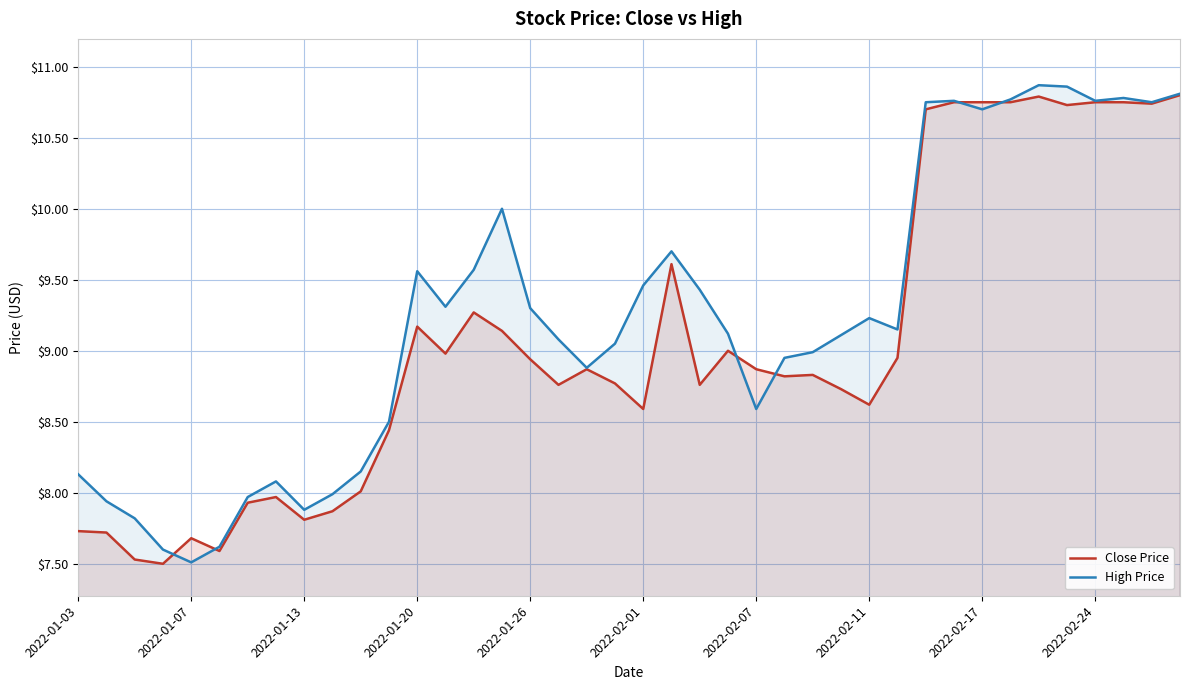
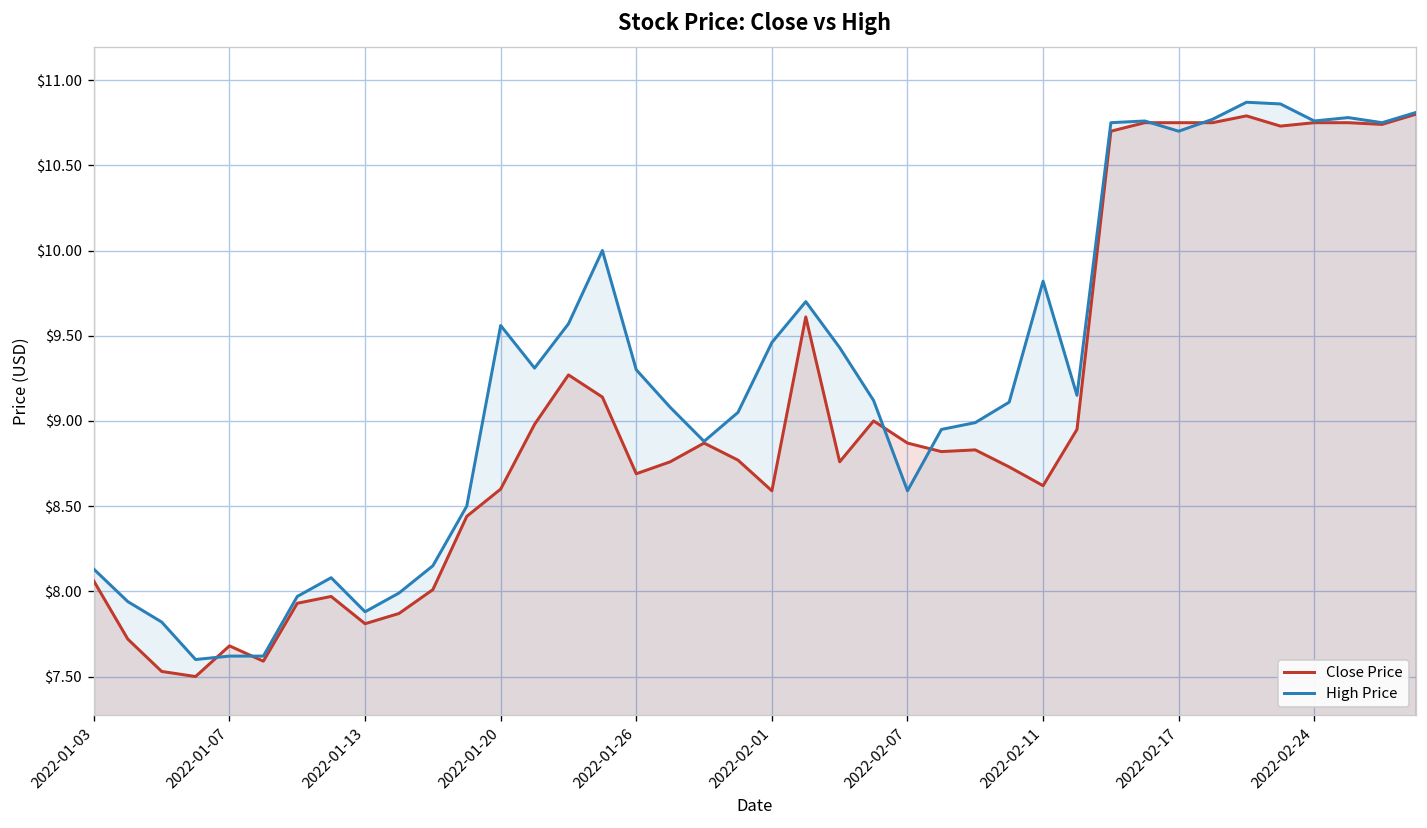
  {
    "Close Price": {
-     "2022-01-03": "$7.73",
+     "2022-01-03": "$8.06",
      "2022-01-07": "$7.68",
      "2022-01-13": "$7.81",
-     "2022-01-20": "$9.17",
-     "2022-01-26": "$8.94",
+     "2022-01-20": "$8.60",
+     "2022-01-26": "$8.69",
      "2022-02-01": "$8.59",
      "2022-02-07": "$8.87",
      "2022-02-11": "$8.62",
      "2022-02-17": "$10.75"
    },
    "High Price": {
      "2022-01-03": "$8.13",
-     "2022-01-07": "$7.51",
+     "2022-01-07": "$7.62",
      "2022-01-13": "$7.88",
      "2022-01-20": "$9.56",
      "2022-01-26": "$9.30",
      "2022-02-01": "$9.46",
      "2022-02-07": "$8.59",
-     "2022-02-11": "$9.23",
+     "2022-02-11": "$9.82",
      "2022-02-17": "$10.70"
    }
  }
